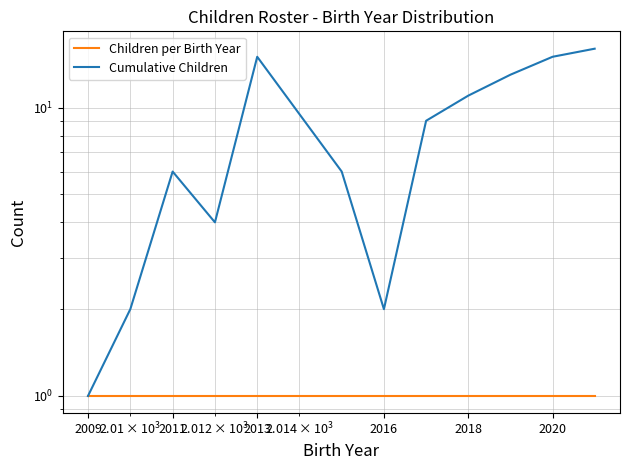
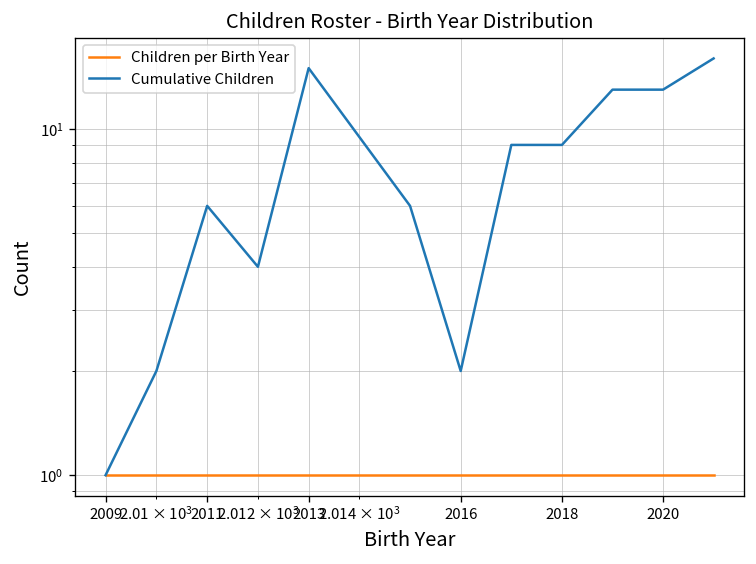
  {
    "Children per Birth Year": {
      "2011": 1,
      "2013": 1,
      "2016": 1,
      "2018": 1,
      "2020": 1
    },
    "Cumulative Children": {
      "2011": 6,
      "2013": 15,
      "2016": 2,
-     "2018": 11,
-     "2020": 15
+     "2018": 9,
+     "2020": 13
    }
  }
